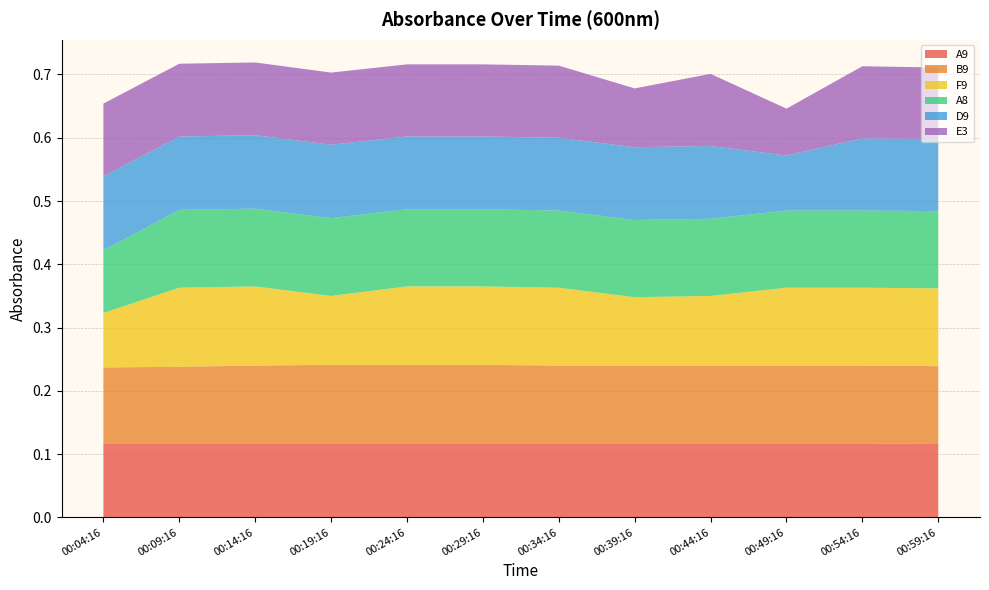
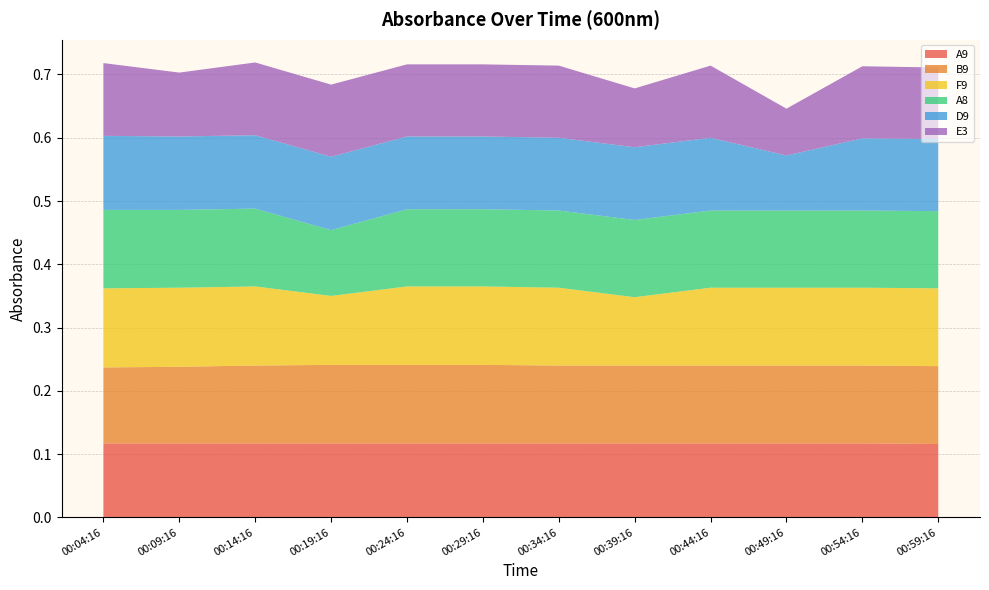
  {
    "F9": {
-     "00:04:16": 0.09,
+     "00:04:16": 0.13,
      "00:09:16": 0.13,
      "00:14:16": 0.13,
      "00:19:16": 0.11,
      "00:24:16": 0.12,
      "00:29:16": 0.12,
      "00:34:16": 0.12,
      "00:39:16": 0.11,
-     "00:44:16": 0.11,
+     "00:44:16": 0.12,
      "00:49:16": 0.12,
      "00:54:16": 0.12,
      "00:59:16": 0.12
    },
    "A8": {
-     "00:04:16": 0.10,
+     "00:04:16": 0.12,
      "00:09:16": 0.12,
      "00:14:16": 0.12,
-     "00:19:16": 0.12,
+     "00:19:16": 0.10,
      "00:24:16": 0.12,
      "00:29:16": 0.12,
      "00:34:16": 0.12,
      "00:39:16": 0.12,
      "00:44:16": 0.12,
      "00:49:16": 0.12,
      "00:54:16": 0.12,
      "00:59:16": 0.12
    },
    "D9": {
      "00:04:16": 0.12,
      "00:09:16": 0.12,
      "00:14:16": 0.12,
      "00:19:16": 0.12,
      "00:24:16": 0.11,
      "00:29:16": 0.11,
      "00:34:16": 0.11,
      "00:39:16": 0.11,
      "00:44:16": 0.11,
      "00:49:16": 0.09,
      "00:54:16": 0.11
    },
    "E3": {
      "00:04:16": 0.11,
-     "00:09:16": 0.11,
+     "00:09:16": 0.10,
      "00:14:16": 0.11,
      "00:19:16": 0.11,
      "00:24:16": 0.11,
      "00:29:16": 0.11,
      "00:34:16": 0.11,
      "00:39:16": 0.09,
      "00:44:16": 0.11,
      "00:49:16": 0.07,
      "00:54:16": 0.11
    }
  }
